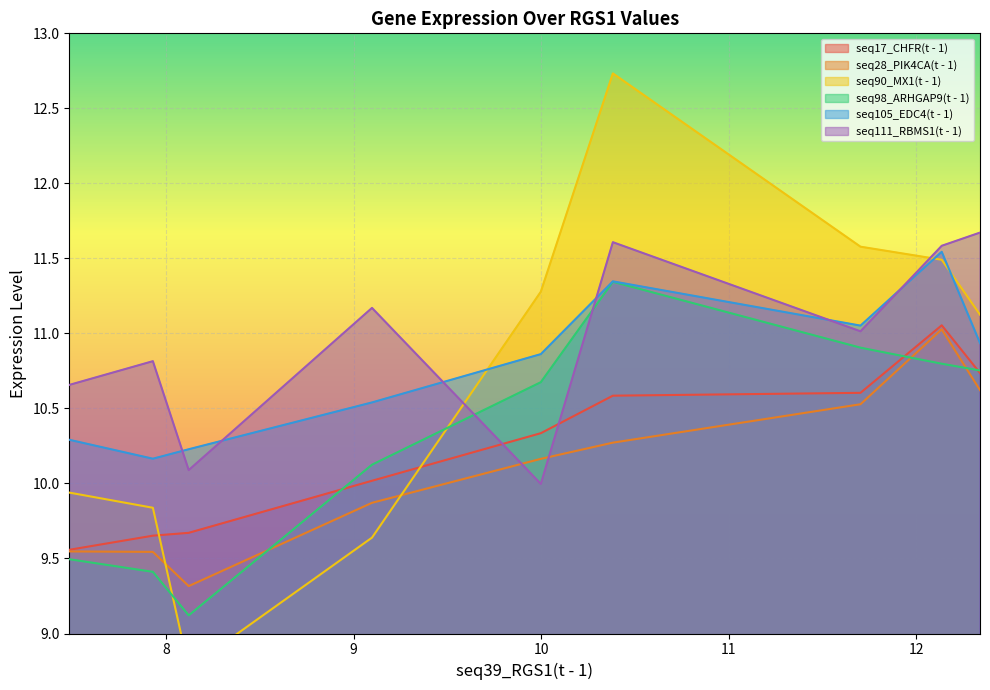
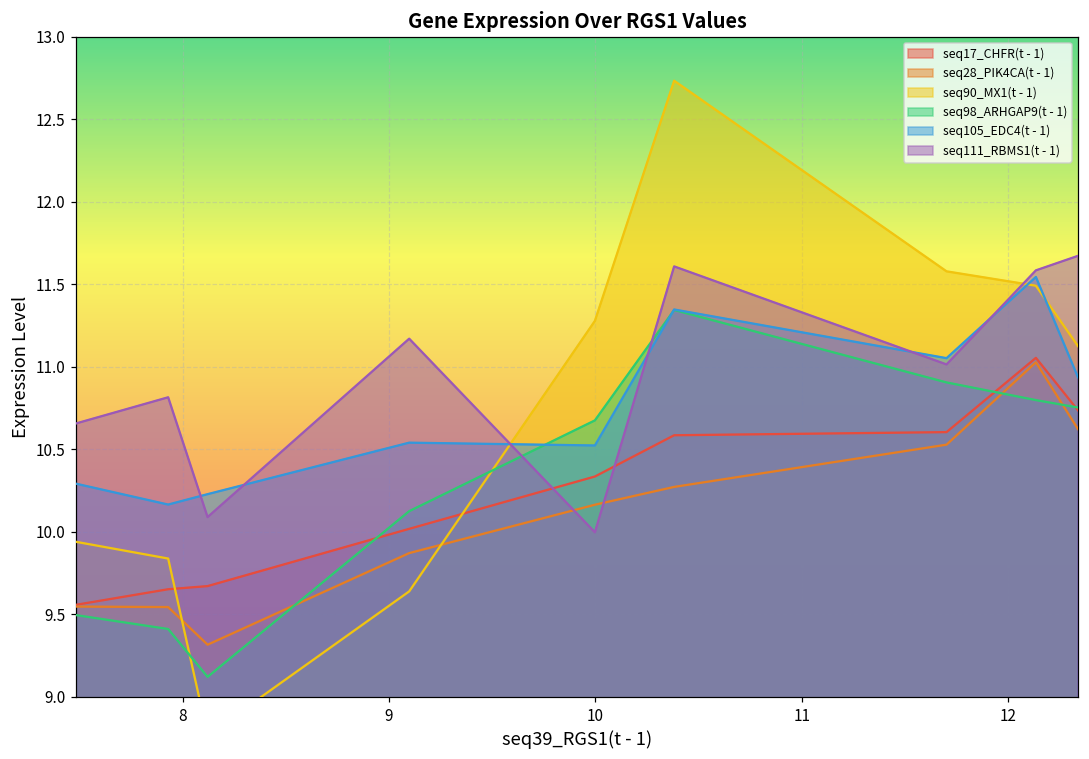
  {
    "seq98_ARHGAP9(t - 1)": {
      "10": 10.68
    },
    "seq105_EDC4(t - 1)": {
-     "10": 10.86
+     "10": 10.52
    },
    "seq111_RBMS1(t - 1)": {
      "10": 10.00
    }
  }
